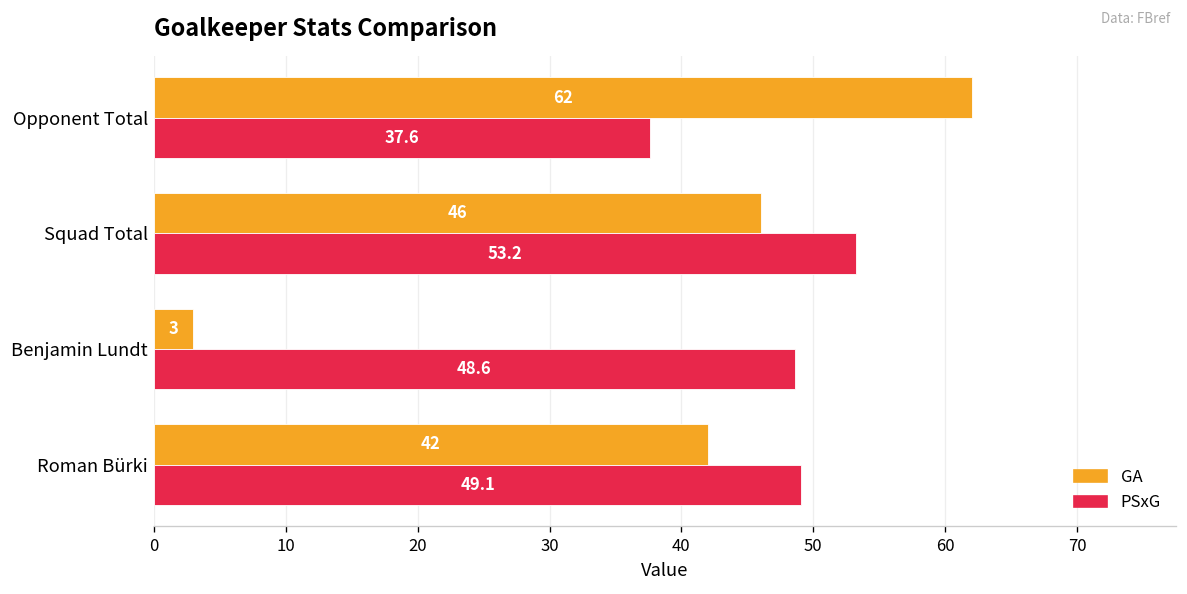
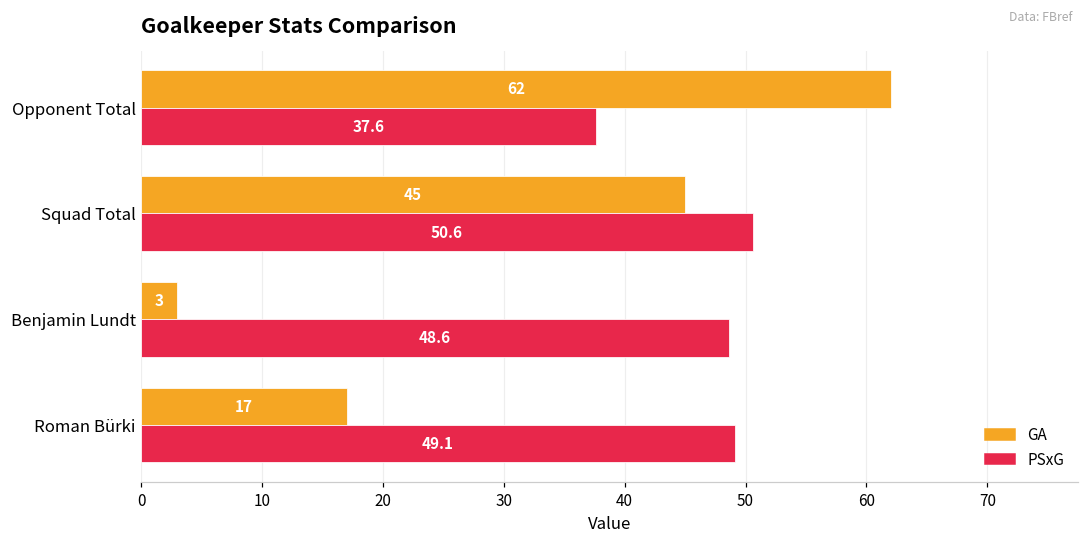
  {
    "GA": {
      "Opponent Total": 62,
-     "Squad Total": 46,
+     "Squad Total": 45,
      "Benjamin Lundt": 3,
-     "Roman Bürki": 42
+     "Roman Bürki": 17
    },
    "PSxG": {
      "Opponent Total": 37.6,
-     "Squad Total": 53.2,
+     "Squad Total": 50.6,
      "Benjamin Lundt": 48.6,
      "Roman Bürki": 49.1
    }
  }
